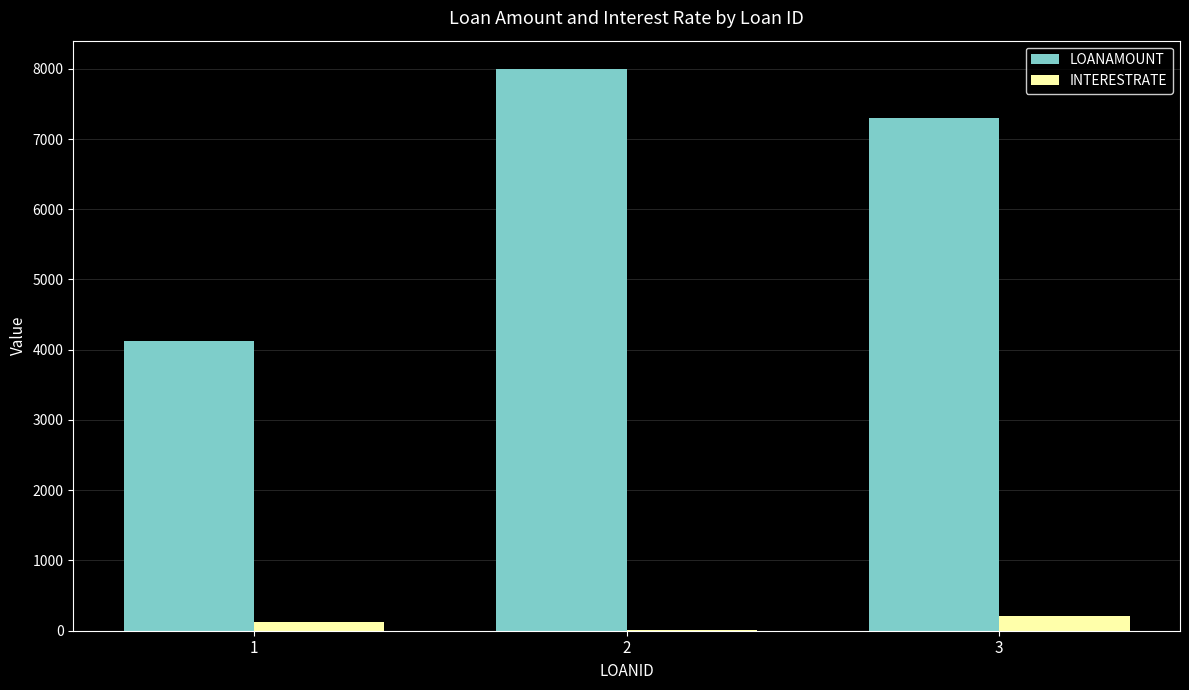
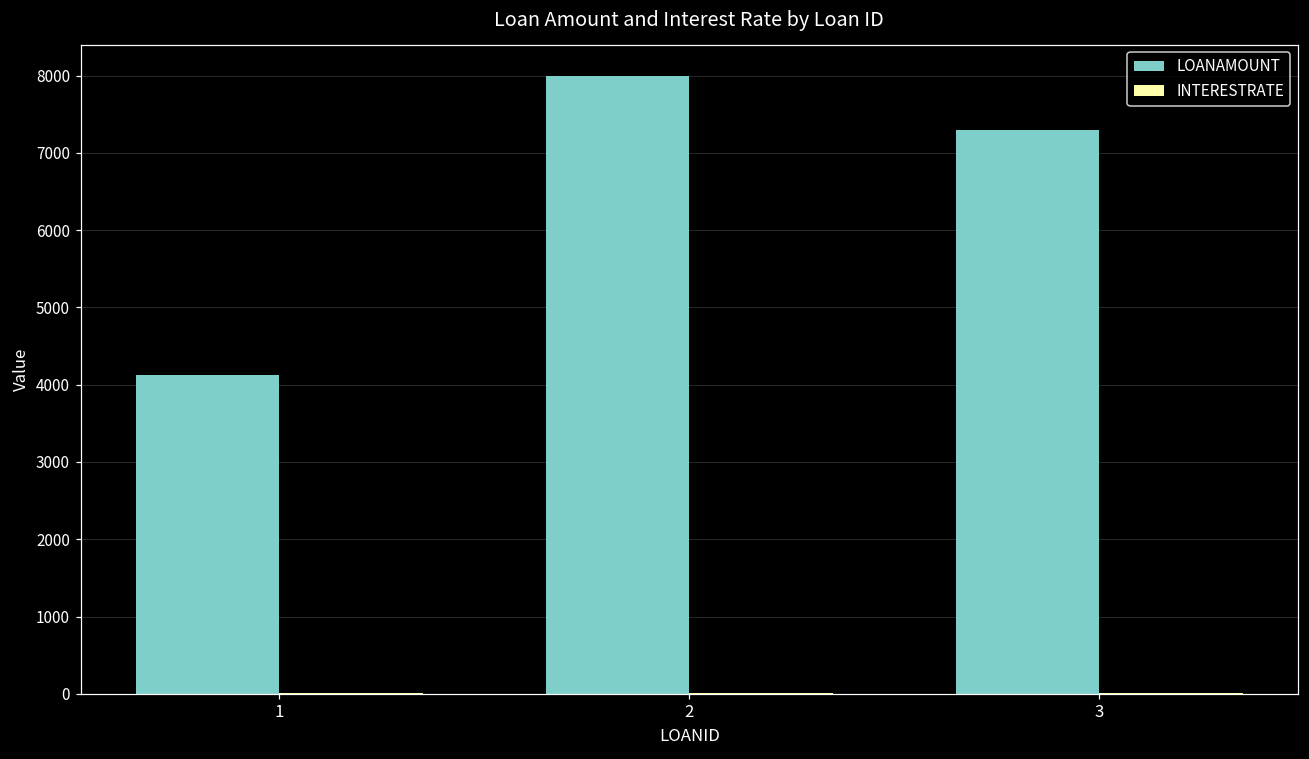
  {
    "LOANAMOUNT": {
      "1": 4100,
      "2": 8000,
      "3": 7300
    },
    "INTERESTRATE": {
-     "1": 100,
-     "3": 200
+     "1": 0,
+     "3": 0
    }
  }
